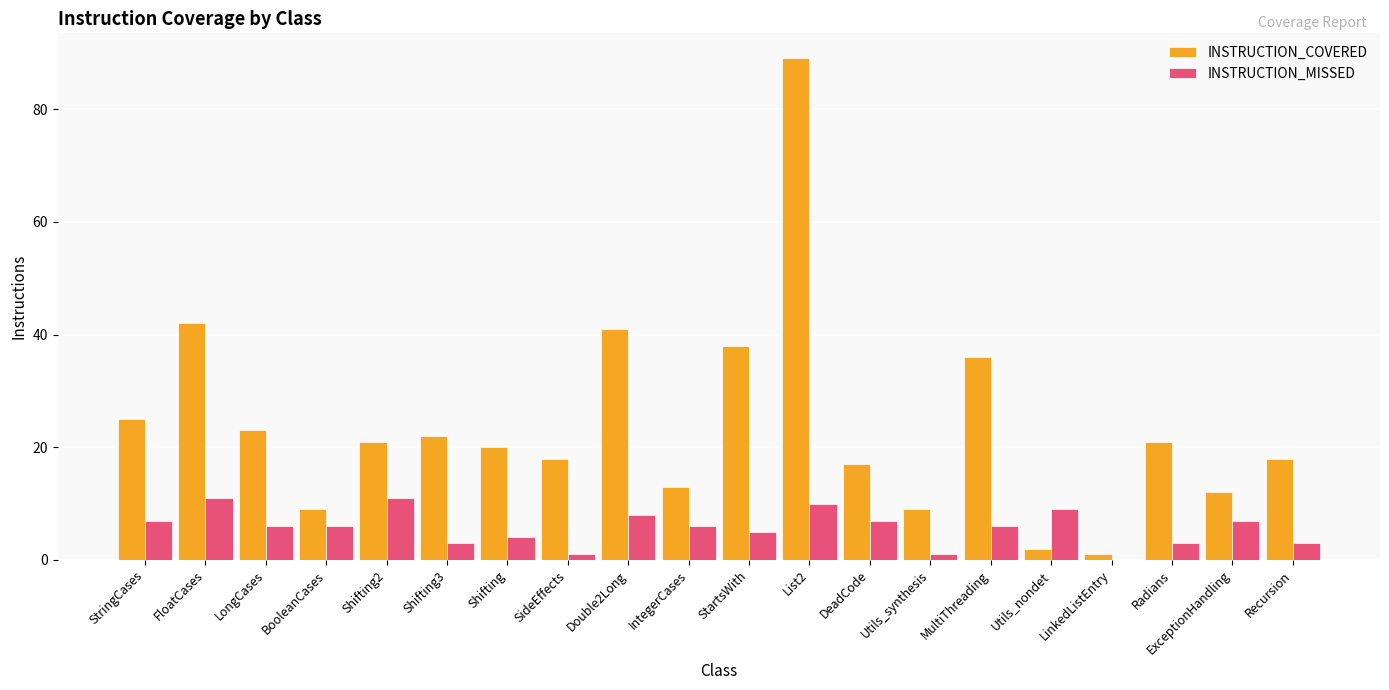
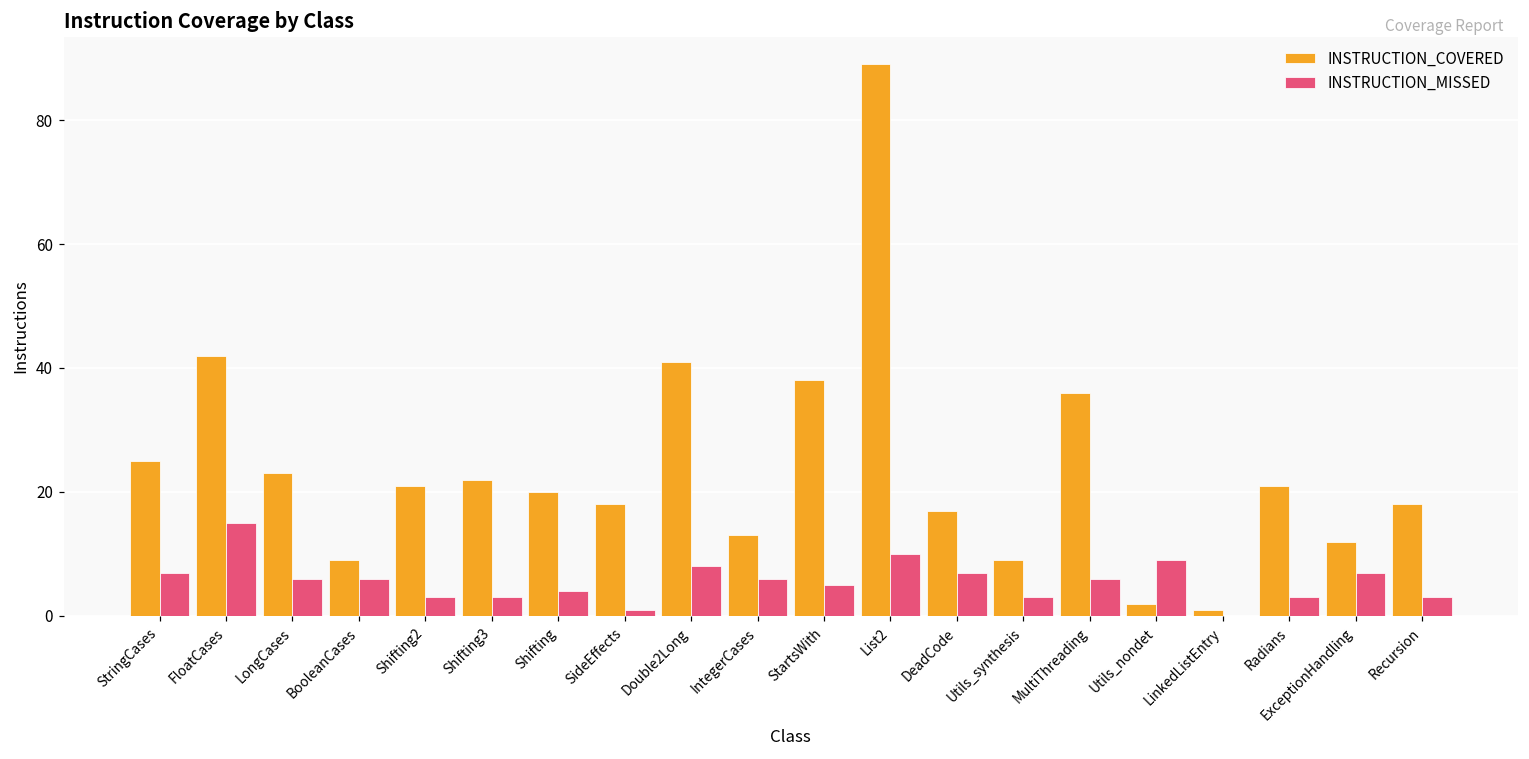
  {
    "INSTRUCTION_COVERED": {
      "StringCases": 25,
      "FloatCases": 42,
      "LongCases": 23,
      "BooleanCases": 9,
      "Shifting2": 21,
      "Shifting3": 22,
      "Shifting": 20,
      "SideEffects": 18,
      "Double2Long": 41,
      "IntegerCases": 13,
      "StartsWith": 38,
      "List2": 89,
      "DeadCode": 17,
      "Utils_synthesis": 9,
      "MultiThreading": 36,
      "Utils_nondet": 2,
      "LinkedListEntry": 1,
      "Radians": 21,
      "ExceptionHandling": 12,
      "Recursion": 18
    },
    "INSTRUCTION_MISSED": {
      "StringCases": 7,
-     "FloatCases": 11,
+     "FloatCases": 15,
      "LongCases": 6,
      "BooleanCases": 6,
-     "Shifting2": 11,
+     "Shifting2": 3,
      "Shifting3": 3,
      "Shifting": 4,
      "SideEffects": 1,
      "Double2Long": 8,
      "IntegerCases": 6,
      "StartsWith": 5,
      "List2": 10,
      "DeadCode": 7,
-     "Utils_synthesis": 1,
+     "Utils_synthesis": 3,
      "MultiThreading": 6,
      "Utils_nondet": 9,
      "LinkedListEntry": 0,
      "Radians": 3,
      "ExceptionHandling": 7,
      "Recursion": 3
    }
  }
